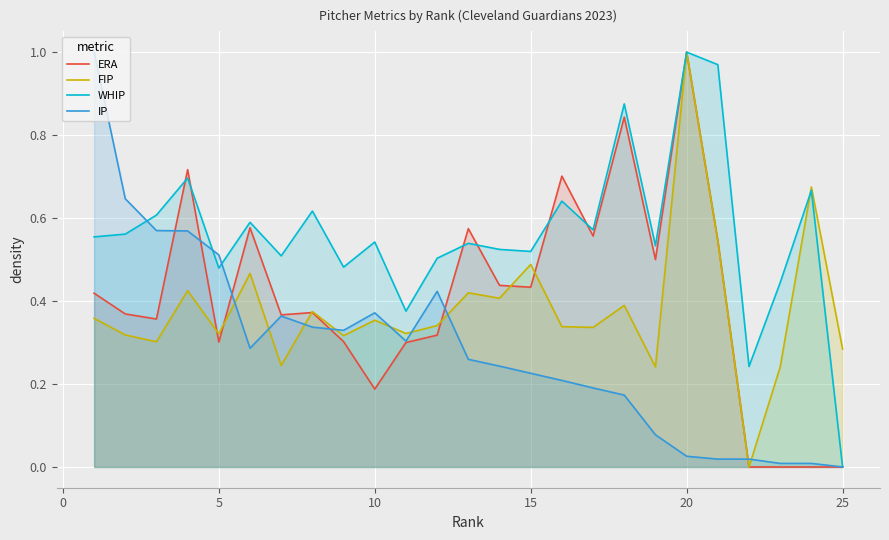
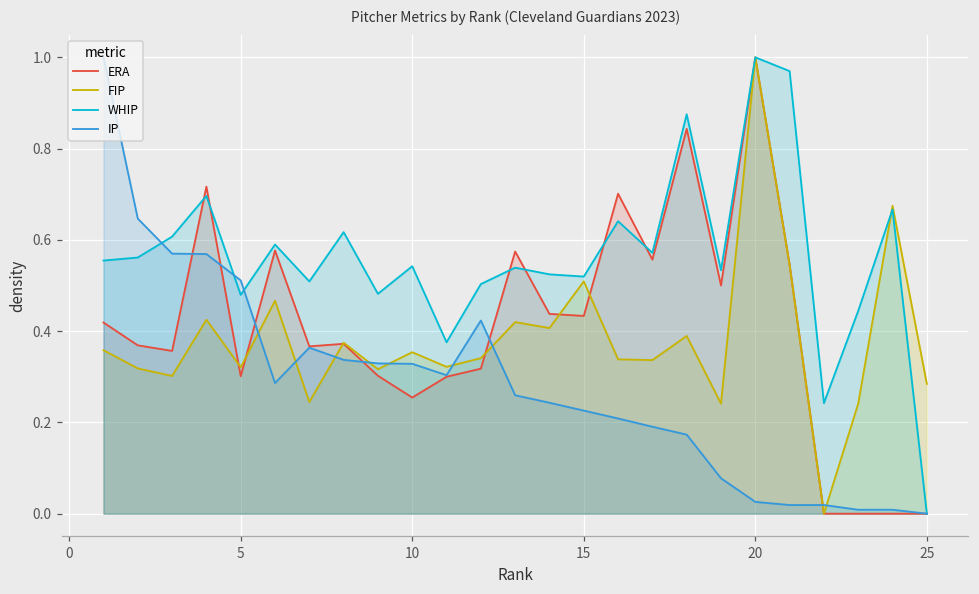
  {
    "ERA": {
      "5": 0.30,
-     "10": 0.19,
+     "10": 0.25,
      "15": 0.43
    },
    "FIP": {
      "5": 0.32,
      "10": 0.35,
-     "15": 0.49,
+     "15": 0.51,
      "25": 0.28
    },
    "WHIP": {
      "5": 0.48,
      "10": 0.54,
      "15": 0.52
    },
    "IP": {
      "5": 0.51,
-     "10": 0.37,
+     "10": 0.33,
      "15": 0.23,
      "20": 0.03
    }
  }
